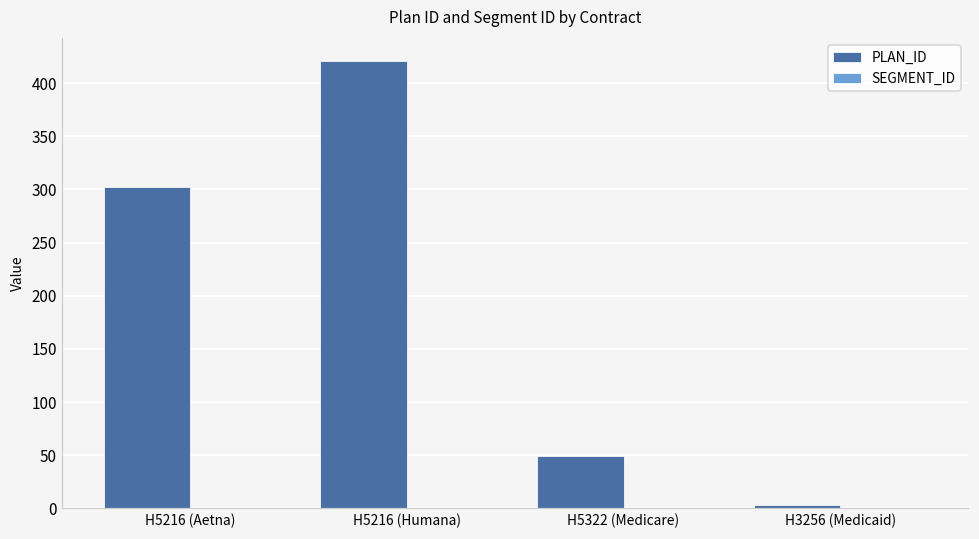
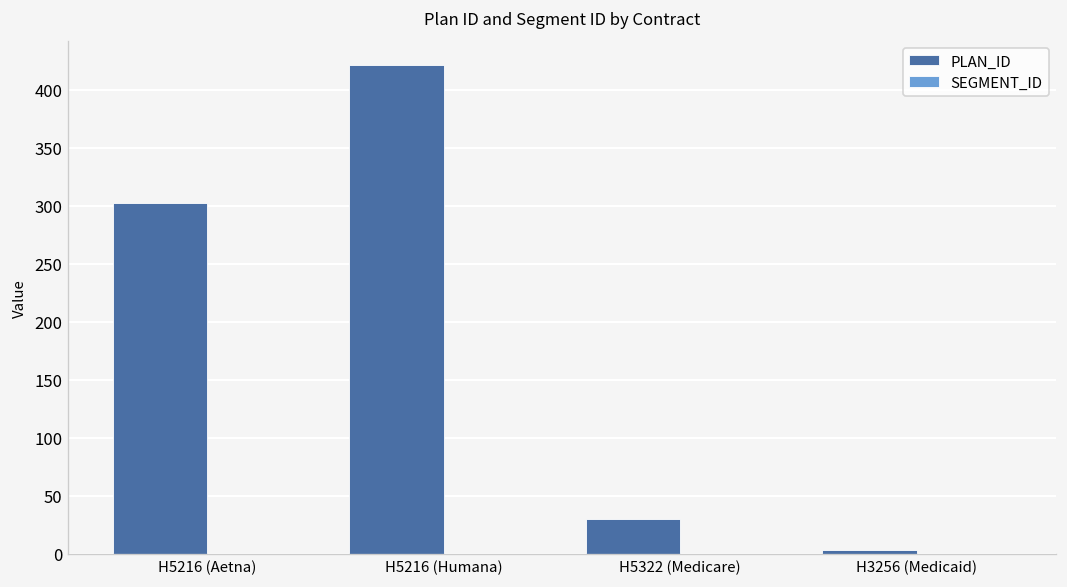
  {
    "PLAN_ID": {
      "H5216 (Aetna)": 300,
      "H5216 (Humana)": 420,
-     "H5322 (Medicare)": 50,
+     "H5322 (Medicare)": 30,
      "H3256 (Medicaid)": 0
    },
    "SEGMENT_ID": {
      "H5216 (Aetna)": 0,
      "H5216 (Humana)": 0,
      "H5322 (Medicare)": 0,
      "H3256 (Medicaid)": 0
    }
  }
